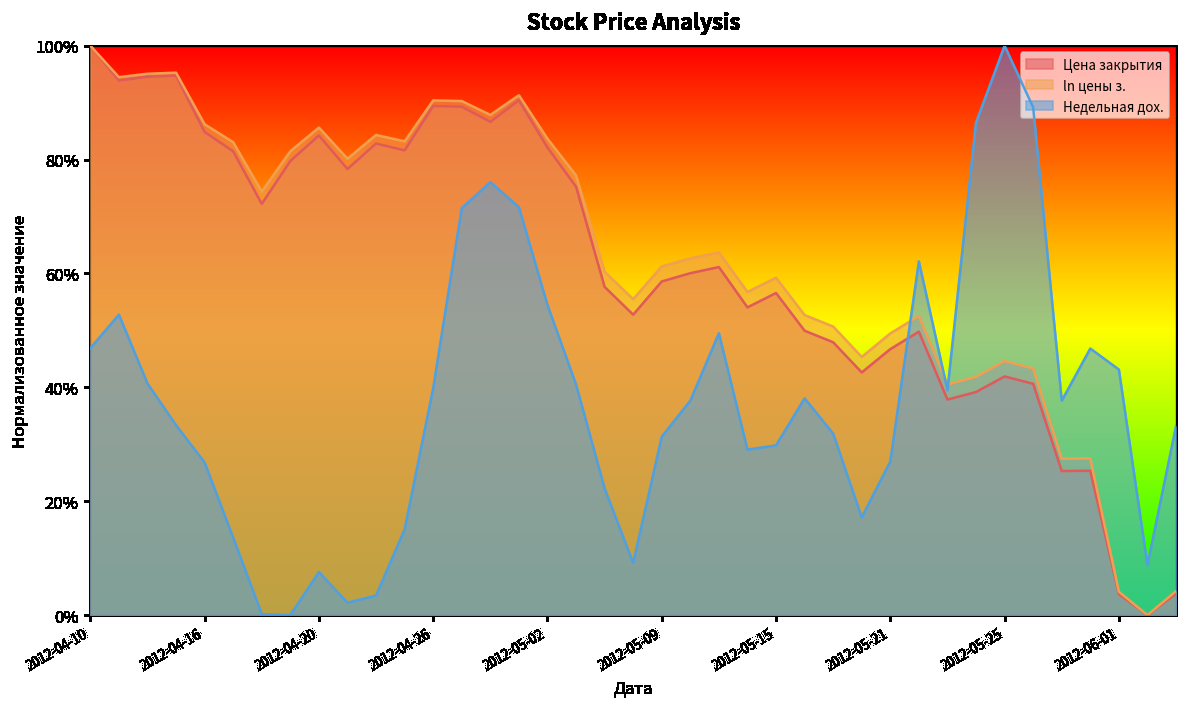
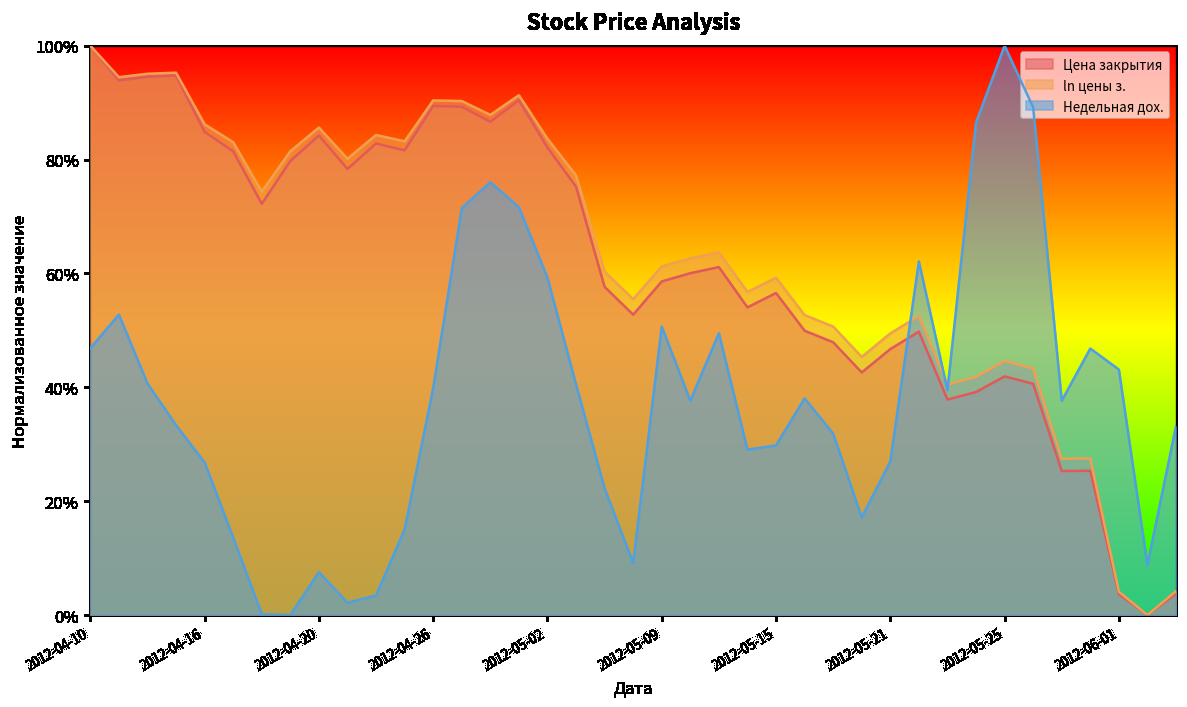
  {
    "Недельная дох.": {
      "2012-04-10": "47%",
      "2012-04-16": "27%",
      "2012-04-20": "8%",
      "2012-04-26": "40%",
-     "2012-05-02": "54%",
-     "2012-05-09": "31%",
+     "2012-05-02": "59%",
+     "2012-05-09": "51%",
      "2012-05-15": "30%",
      "2012-05-21": "27%",
      "2012-05-25": "100%",
      "2012-06-01": "43%"
    }
  }
